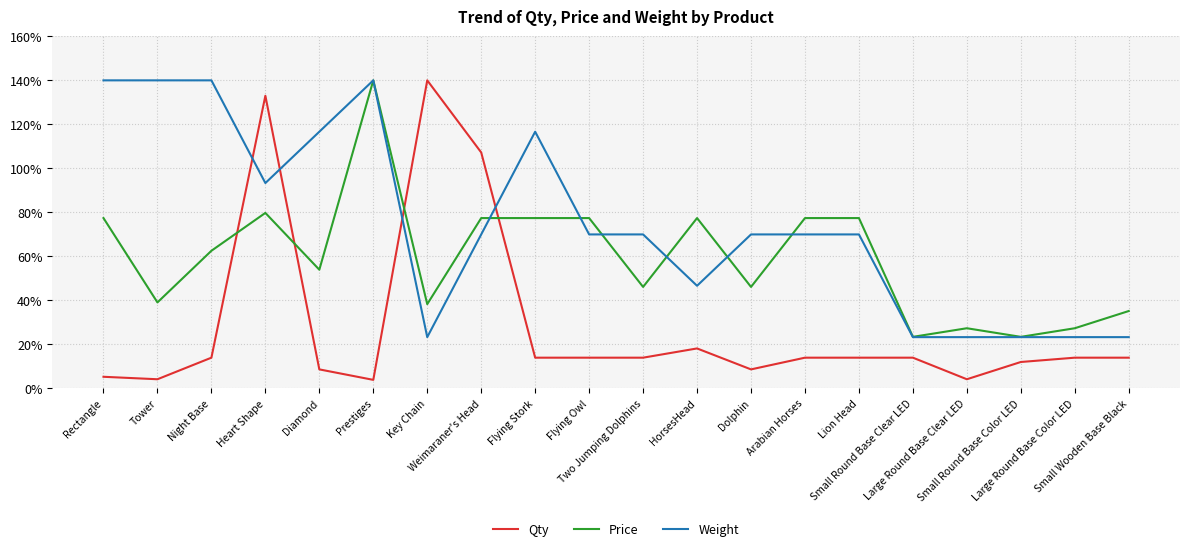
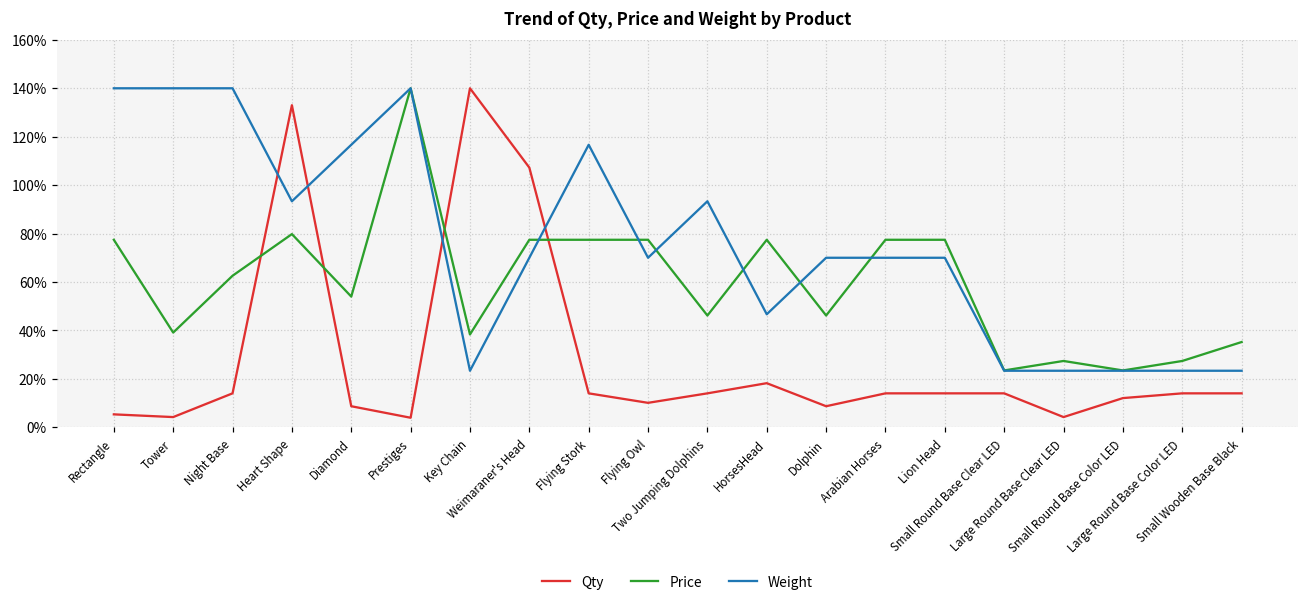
  {
    "Qty": {
      "Rectangle": "5%",
      "Tower": "4%",
      "Night Base": "14%",
      "Heart Shape": "133%",
      "Diamond": "9%",
      "Prestiges": "4%",
      "Key Chain": "140%",
      "Weimaraner's Head": "107%",
      "Flying Stork": "14%",
-     "Flying Owl": "14%",
+     "Flying Owl": "10%",
      "Two Jumping Dolphins": "14%",
      "HorsesHead": "18%",
      "Dolphin": "9%",
      "Arabian Horses": "14%",
      "Lion Head": "14%",
      "Small Round Base Clear LED": "14%",
      "Large Round Base Clear LED": "4%",
      "Small Round Base Color LED": "12%",
      "Large Round Base Color LED": "14%",
      "Small Wooden Base Black": "14%"
    },
    "Price": {
      "Rectangle": "77%",
      "Tower": "39%",
      "Night Base": "63%",
      "Heart Shape": "80%",
      "Diamond": "54%",
      "Key Chain": "38%",
      "Weimaraner's Head": "77%",
      "Flying Stork": "77%",
      "Flying Owl": "77%",
      "Two Jumping Dolphins": "46%",
      "HorsesHead": "77%",
      "Dolphin": "46%",
      "Arabian Horses": "77%",
      "Lion Head": "77%",
      "Large Round Base Clear LED": "27%",
      "Large Round Base Color LED": "27%",
      "Small Wooden Base Black": "35%"
    },
    "Weight": {
      "Rectangle": "140%",
      "Tower": "140%",
      "Night Base": "140%",
      "Heart Shape": "93%",
      "Diamond": "117%",
      "Key Chain": "23%",
      "Weimaraner's Head": "70%",
      "Flying Stork": "117%",
      "Flying Owl": "70%",
-     "Two Jumping Dolphins": "70%",
+     "Two Jumping Dolphins": "93%",
      "HorsesHead": "47%",
      "Dolphin": "70%",
      "Arabian Horses": "70%",
      "Lion Head": "70%",
      "Large Round Base Clear LED": "23%",
      "Large Round Base Color LED": "23%",
      "Small Wooden Base Black": "23%"
    }
  }
